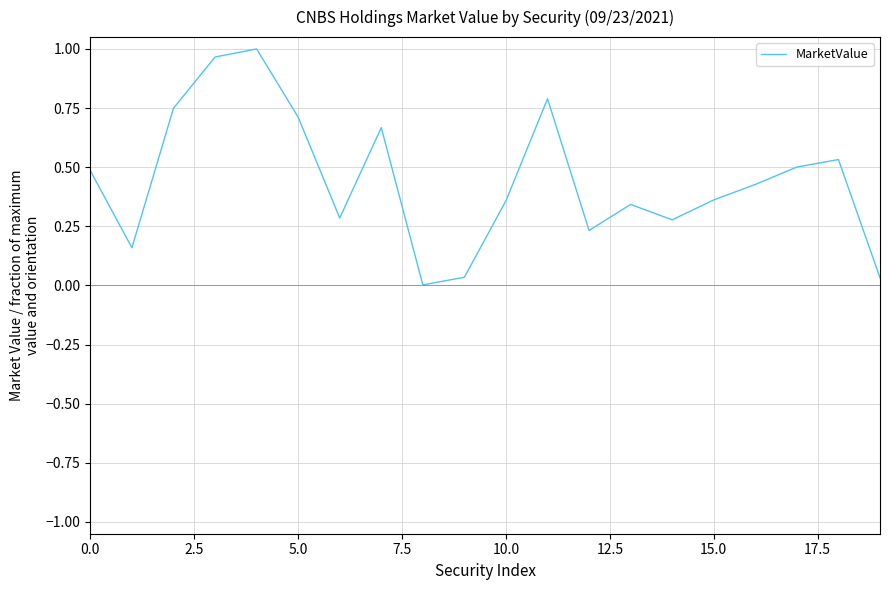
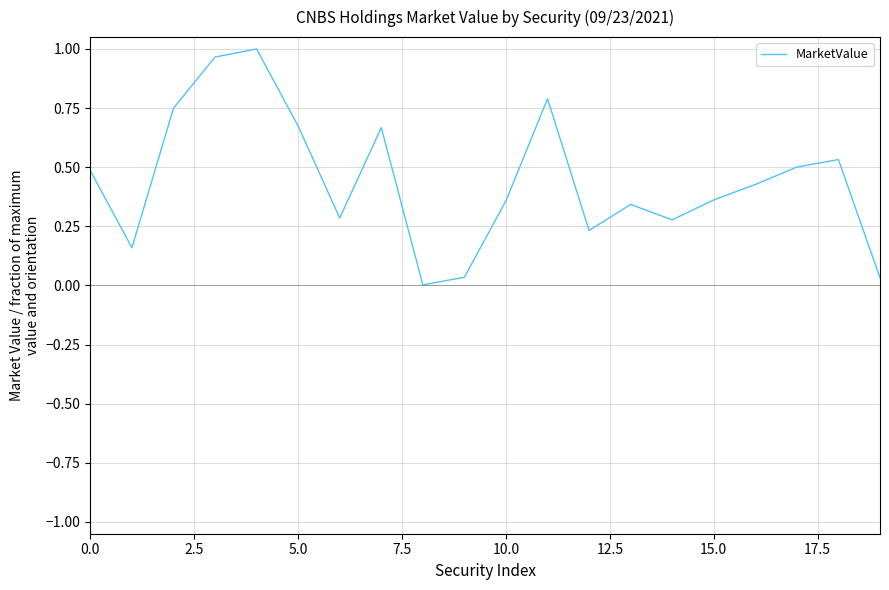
  {
    "0.0": 0.48,
-   "5.0": 0.71,
+   "5.0": 0.67,
    "10.0": 0.36,
    "15.0": 0.36
  }
